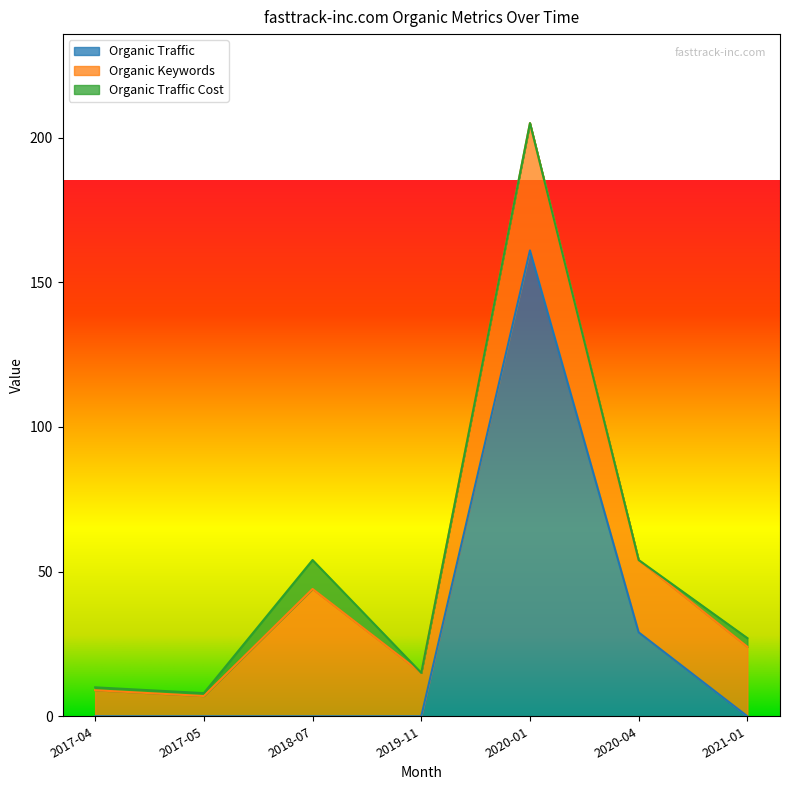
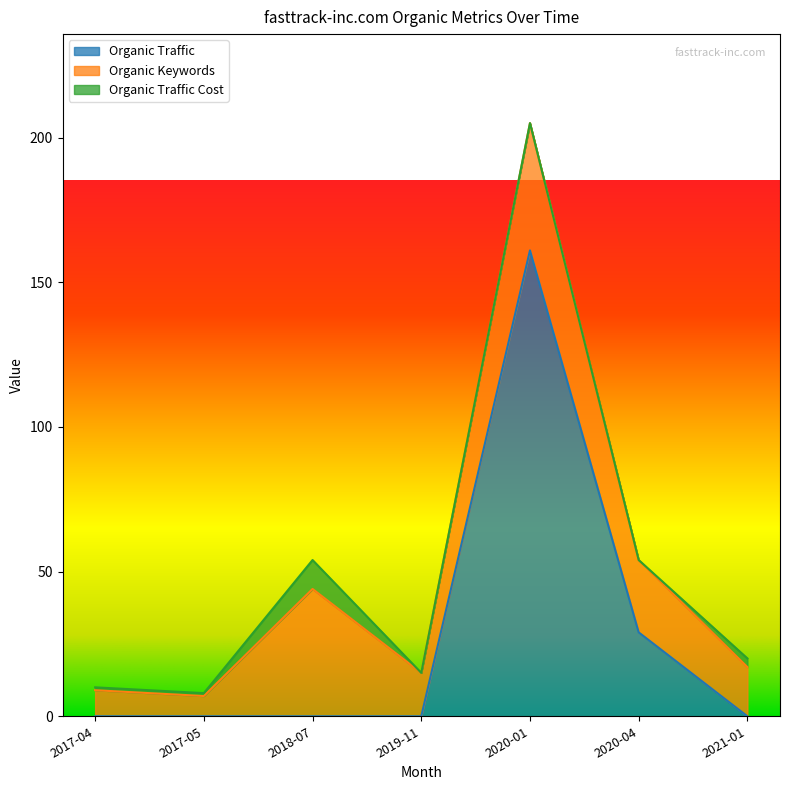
  {
    "Organic Traffic": {
      "2017-04": 0,
      "2017-05": 0,
      "2018-07": 0,
      "2019-11": 0,
      "2020-01": 161,
      "2020-04": 29,
      "2021-01": 0
    },
    "Organic Keywords": {
      "2017-04": 9,
      "2017-05": 7,
      "2018-07": 44,
-     "2021-01": 24
+     "2021-01": 17
    },
    "Organic Traffic Cost": {
      "2017-04": 1,
      "2017-05": 1,
      "2018-07": 10,
      "2021-01": 3
    }
  }
